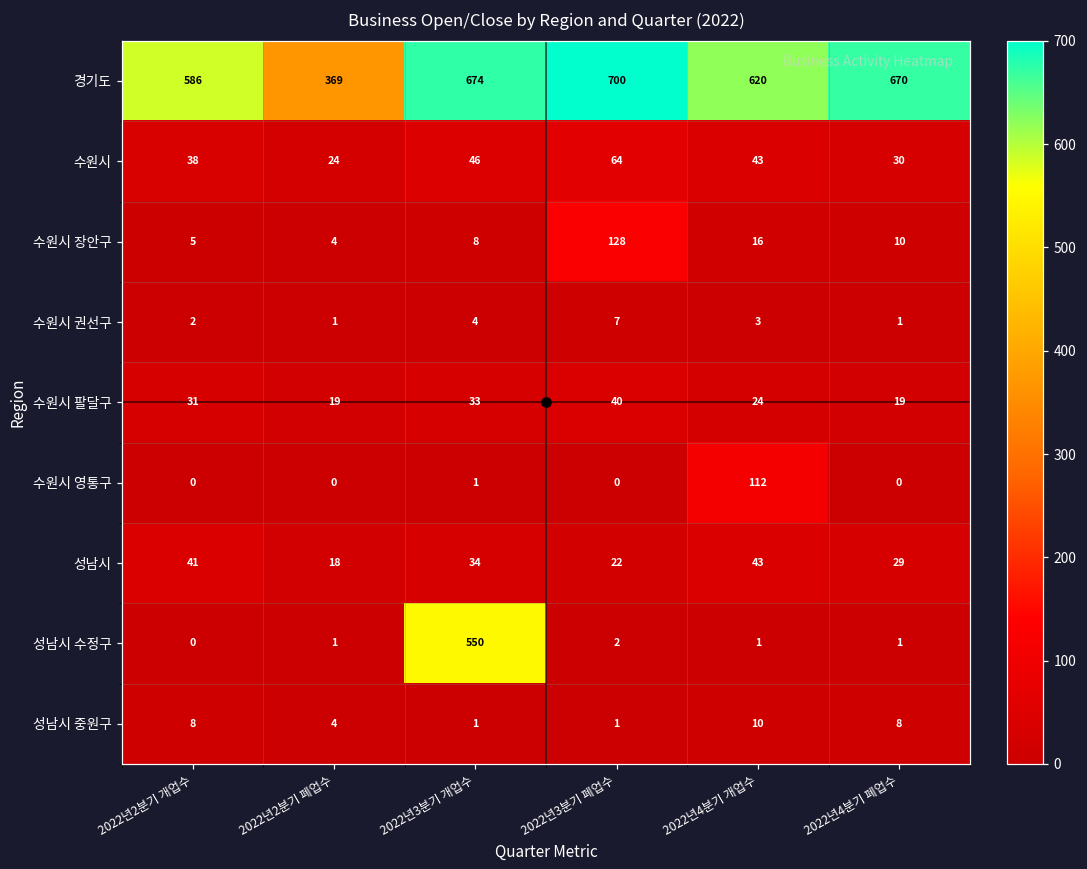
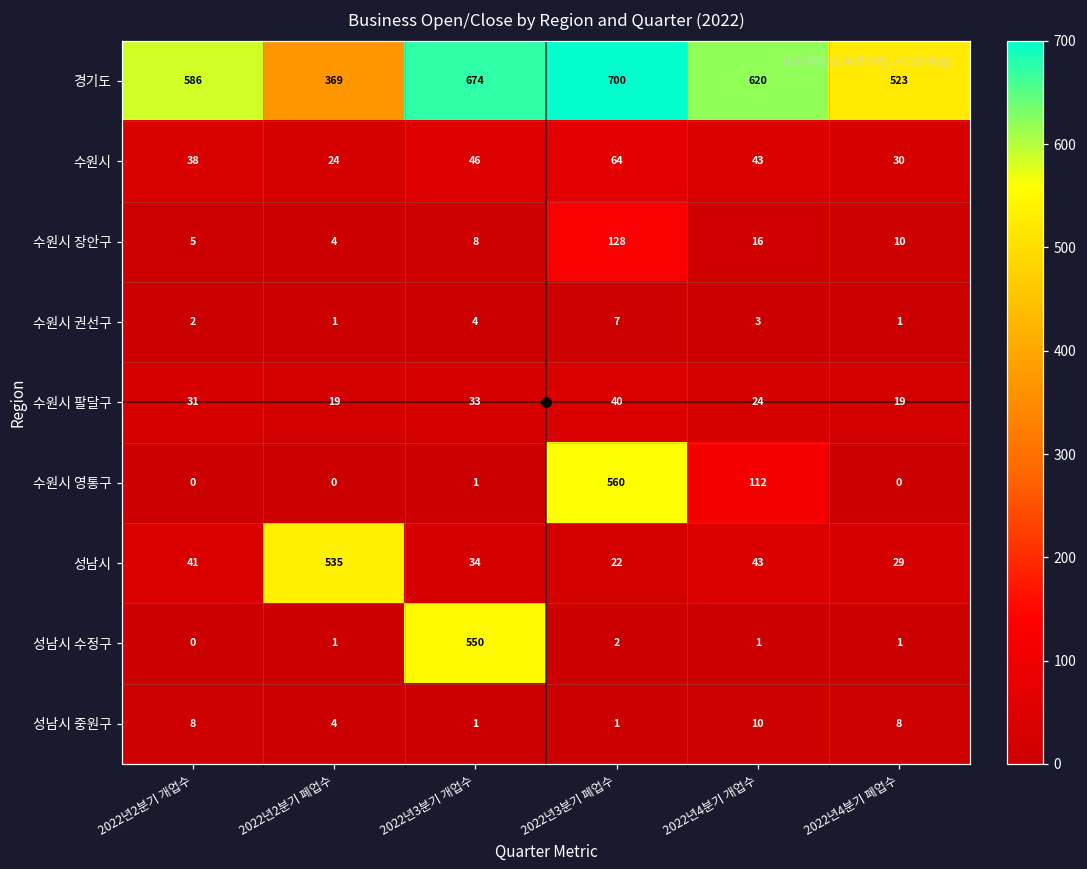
  {
    "경기도": {
      "2022년2분기 개업수": 586,
      "2022년2분기 폐업수": 369,
      "2022년3분기 개업수": 674,
      "2022년3분기 폐업수": 700,
      "2022년4분기 개업수": 620,
-     "2022년4분기 폐업수": 670
+     "2022년4분기 폐업수": 523
    },
    "수원시": {
      "2022년2분기 개업수": 38,
      "2022년2분기 폐업수": 24,
      "2022년3분기 개업수": 46,
      "2022년3분기 폐업수": 64,
      "2022년4분기 개업수": 43,
      "2022년4분기 폐업수": 30
    },
    "수원시 장안구": {
      "2022년2분기 개업수": 5,
      "2022년2분기 폐업수": 4,
      "2022년3분기 개업수": 8,
      "2022년3분기 폐업수": 128,
      "2022년4분기 개업수": 16,
      "2022년4분기 폐업수": 10
    },
    "수원시 권선구": {
      "2022년2분기 개업수": 2,
      "2022년2분기 폐업수": 1,
      "2022년3분기 개업수": 4,
      "2022년3분기 폐업수": 7,
      "2022년4분기 개업수": 3,
      "2022년4분기 폐업수": 1
    },
    "수원시 팔달구": {
      "2022년2분기 개업수": 31,
      "2022년2분기 폐업수": 19,
      "2022년3분기 개업수": 33,
      "2022년3분기 폐업수": 40,
      "2022년4분기 개업수": 24,
      "2022년4분기 폐업수": 19
    },
    "수원시 영통구": {
      "2022년2분기 개업수": 0,
      "2022년2분기 폐업수": 0,
      "2022년3분기 개업수": 1,
-     "2022년3분기 폐업수": 0,
+     "2022년3분기 폐업수": 560,
      "2022년4분기 개업수": 112,
      "2022년4분기 폐업수": 0
    },
    "성남시": {
      "2022년2분기 개업수": 41,
-     "2022년2분기 폐업수": 18,
+     "2022년2분기 폐업수": 535,
      "2022년3분기 개업수": 34,
      "2022년3분기 폐업수": 22,
      "2022년4분기 개업수": 43,
      "2022년4분기 폐업수": 29
    },
    "성남시 수정구": {
      "2022년2분기 개업수": 0,
      "2022년2분기 폐업수": 1,
      "2022년3분기 개업수": 550,
      "2022년3분기 폐업수": 2,
      "2022년4분기 개업수": 1,
      "2022년4분기 폐업수": 1
    },
    "성남시 중원구": {
      "2022년2분기 개업수": 8,
      "2022년2분기 폐업수": 4,
      "2022년3분기 개업수": 1,
      "2022년3분기 폐업수": 1,
      "2022년4분기 개업수": 10,
      "2022년4분기 폐업수": 8
    }
  }
